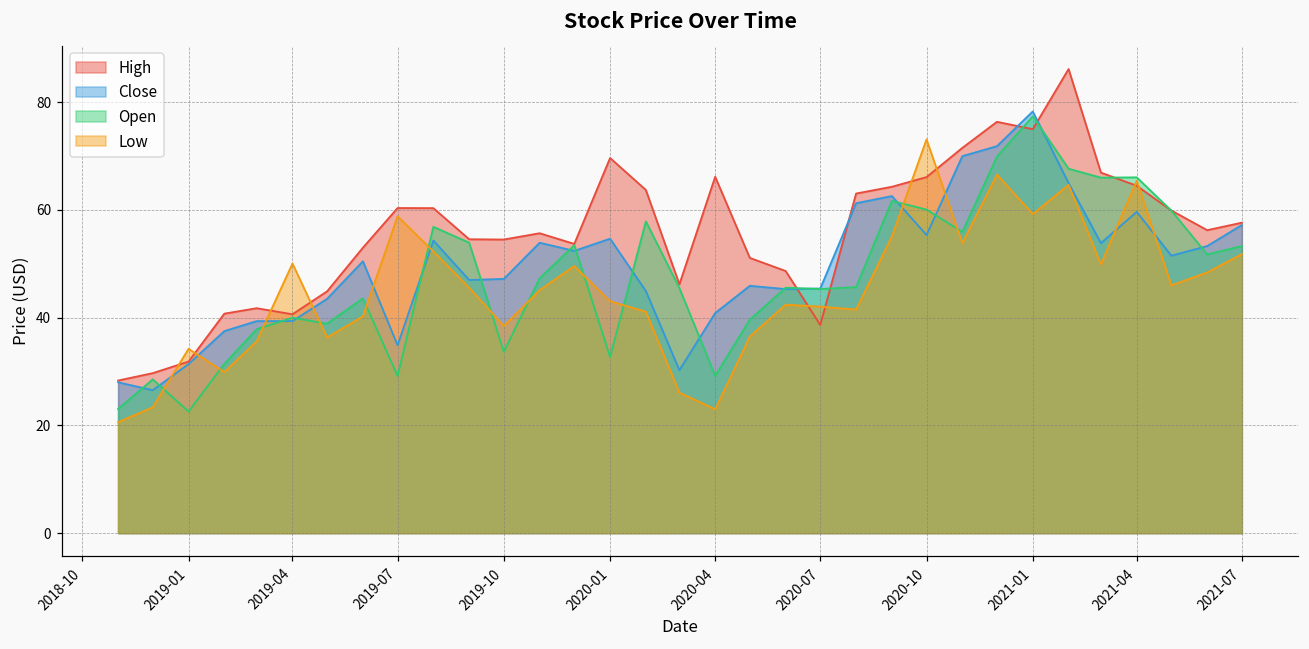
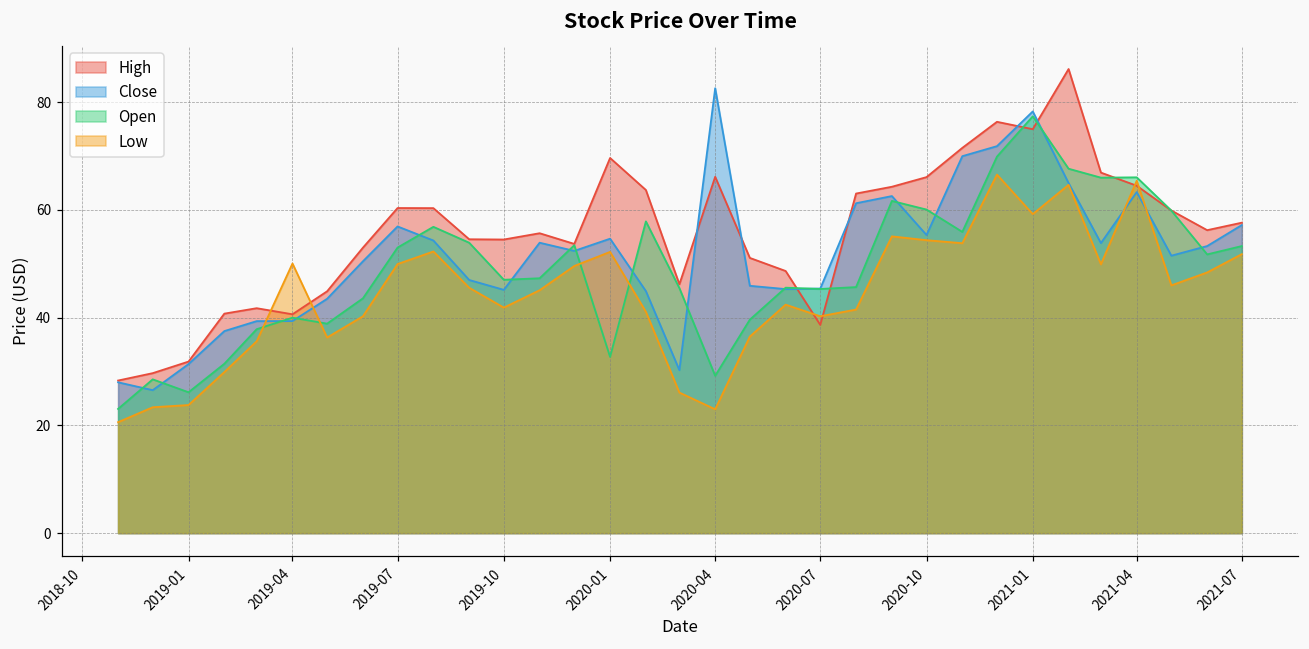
  {
    "High": {
      "2019-04": 41,
      "2019-07": 60,
      "2019-10": 55,
      "2020-01": 70,
      "2020-04": 66,
      "2020-07": 39,
      "2020-10": 66,
      "2021-01": 75,
      "2021-04": 65
    },
    "Close": {
      "2019-04": 39,
-     "2019-07": 35,
-     "2019-10": 47,
+     "2019-07": 57,
+     "2019-10": 45,
      "2020-01": 55,
-     "2020-04": 41,
+     "2020-04": 83,
      "2020-10": 55,
      "2021-01": 78,
-     "2021-04": 60
+     "2021-04": 63
    },
    "Open": {
-     "2019-01": 23,
+     "2019-01": 26,
      "2019-04": 40,
-     "2019-07": 29,
-     "2019-10": 34,
+     "2019-07": 53,
+     "2019-10": 47,
      "2020-01": 33,
      "2020-04": 29,
      "2020-10": 60,
      "2021-01": 77,
      "2021-04": 66,
      "2021-07": 53
    },
    "Low": {
-     "2019-01": 34,
+     "2019-01": 24,
      "2019-04": 50,
-     "2019-07": 59,
-     "2019-10": 38,
-     "2020-01": 43,
+     "2019-07": 50,
+     "2019-10": 42,
+     "2020-01": 52,
      "2020-04": 23,
-     "2020-07": 42,
-     "2020-10": 73,
+     "2020-07": 40,
+     "2020-10": 54,
      "2021-01": 59,
      "2021-04": 65,
      "2021-07": 52
    }
  }
